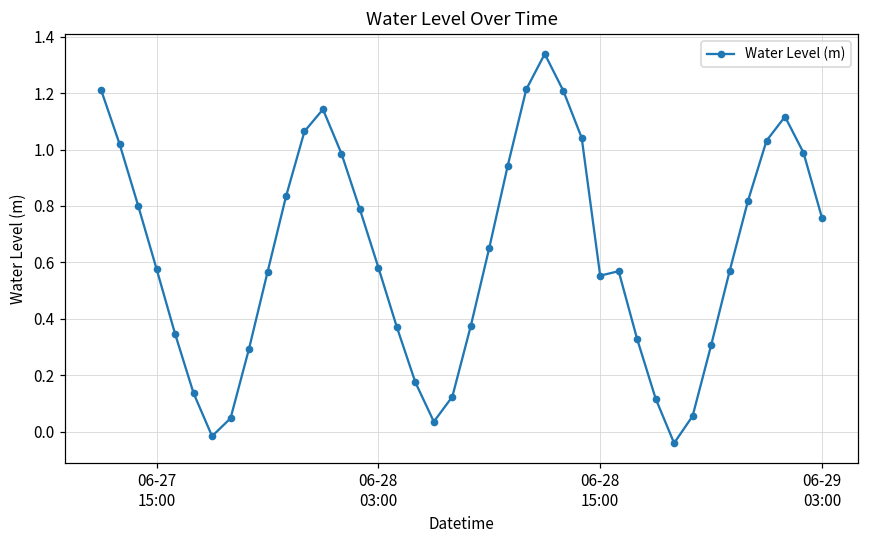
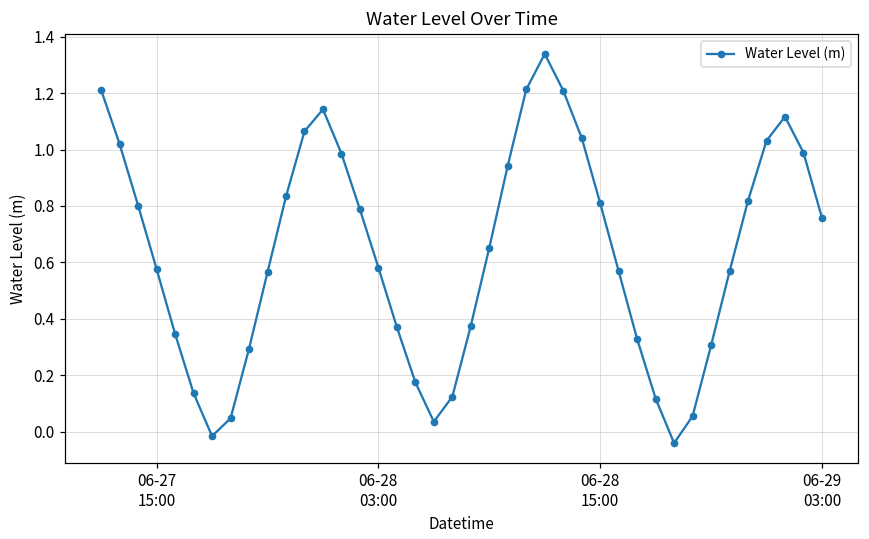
  {
    "06-27 15:00": 0.58,
    "06-28 03:00": 0.58,
-   "06-28 15:00": 0.55,
+   "06-28 15:00": 0.81,
    "06-29 03:00": 0.76
  }
